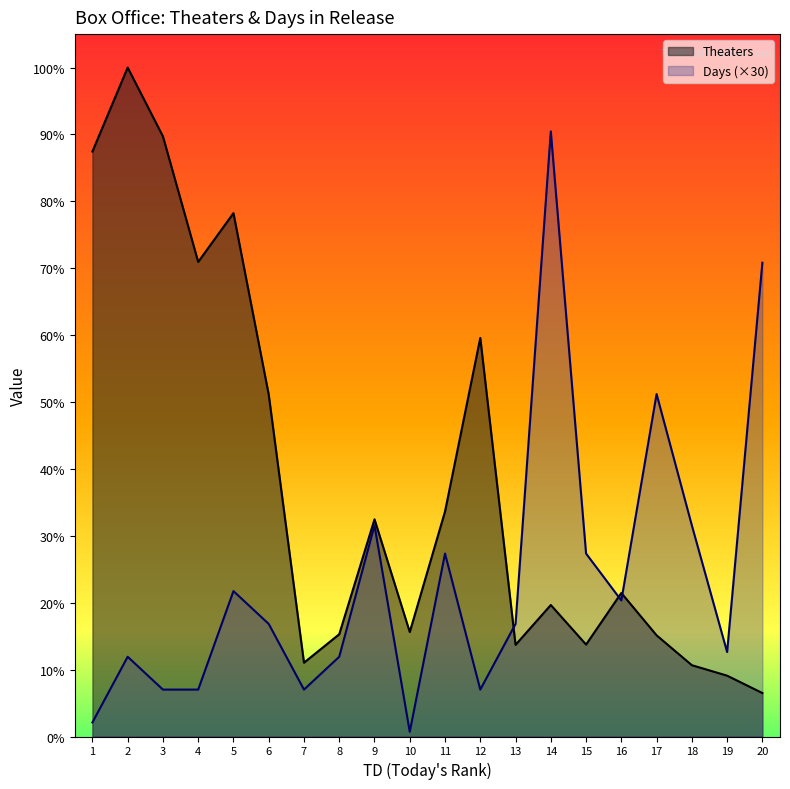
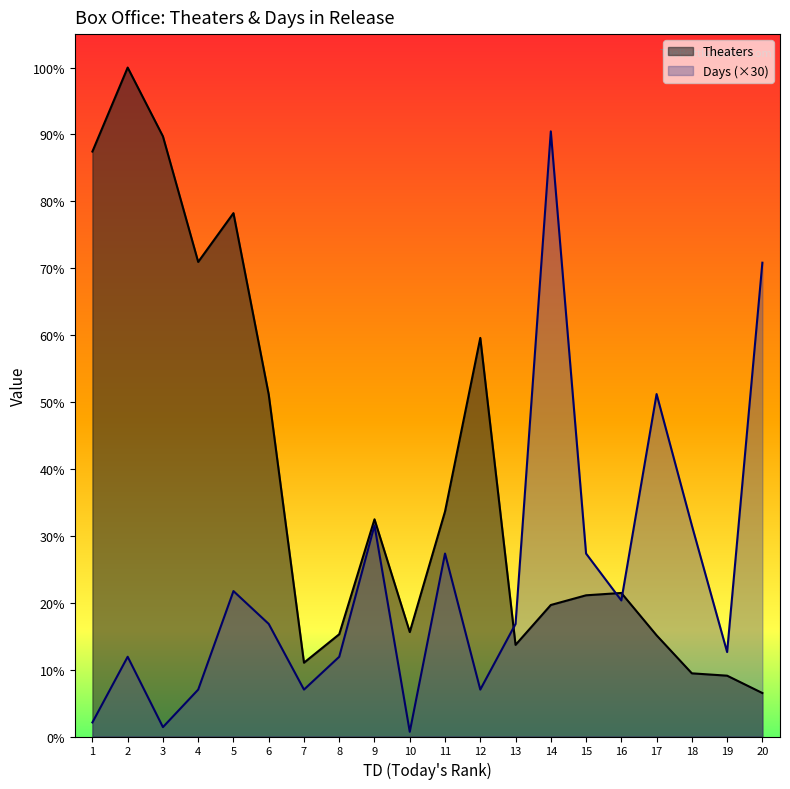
  {
    "Theaters": {
      "1": "87%",
      "2": "100%",
      "3": "90%",
      "4": "71%",
      "5": "78%",
      "6": "51%",
      "7": "11%",
      "8": "15%",
      "9": "32%",
      "10": "16%",
      "11": "34%",
      "12": "60%",
      "13": "14%",
      "14": "20%",
-     "15": "14%",
+     "15": "21%",
      "16": "21%",
      "17": "15%",
-     "18": "11%",
+     "18": "9%",
      "19": "9%",
      "20": "6%"
    },
    "Days (×30)": {
      "1": "2%",
      "2": "12%",
-     "3": "7%",
+     "3": "1%",
      "4": "7%",
      "5": "22%",
      "6": "17%",
      "7": "7%",
      "8": "12%",
      "9": "32%",
      "10": "1%",
      "11": "27%",
      "12": "7%",
      "13": "17%",
      "14": "90%",
      "15": "27%",
      "16": "20%",
      "17": "51%",
      "18": "32%",
      "19": "13%",
      "20": "71%"
    }
  }
